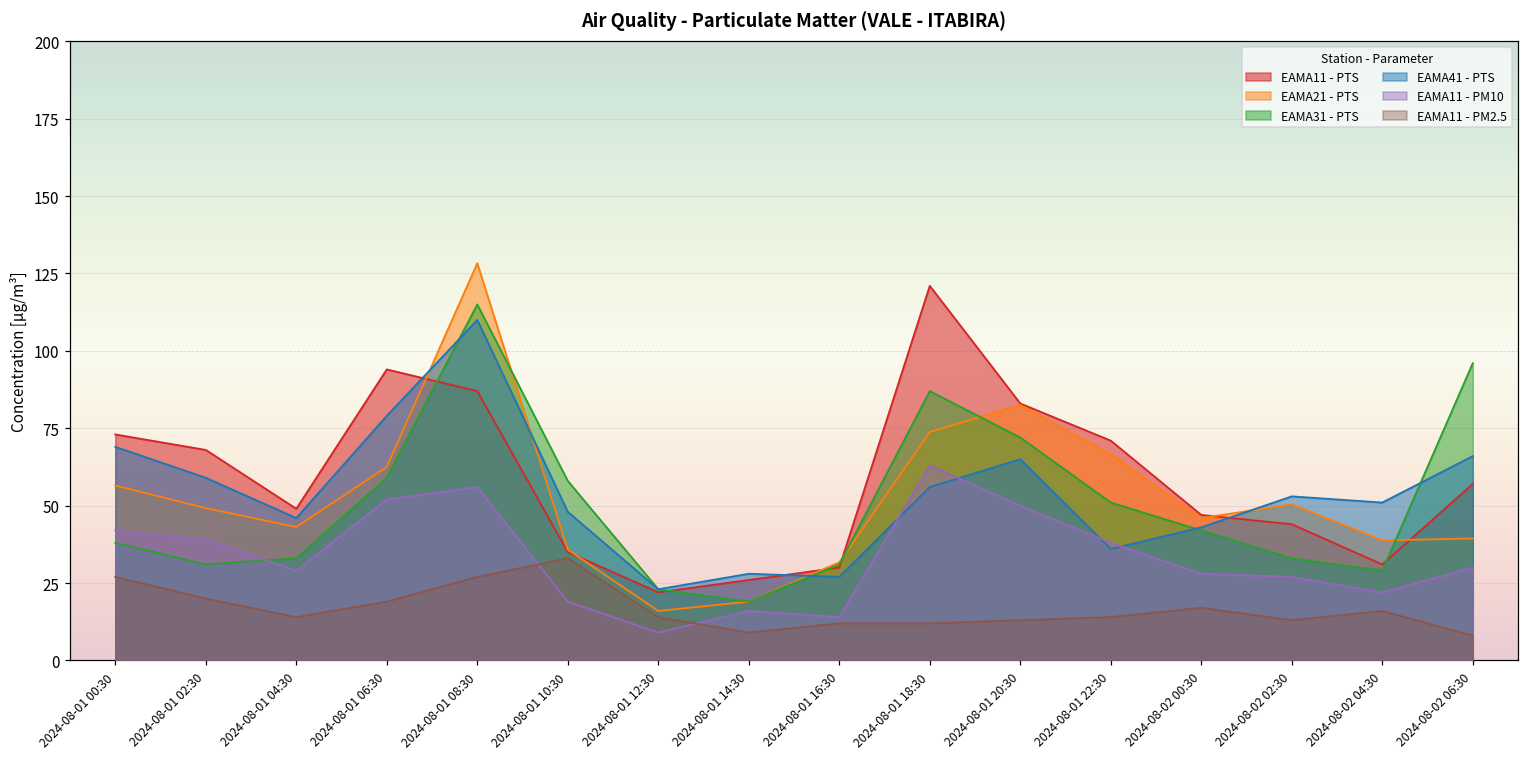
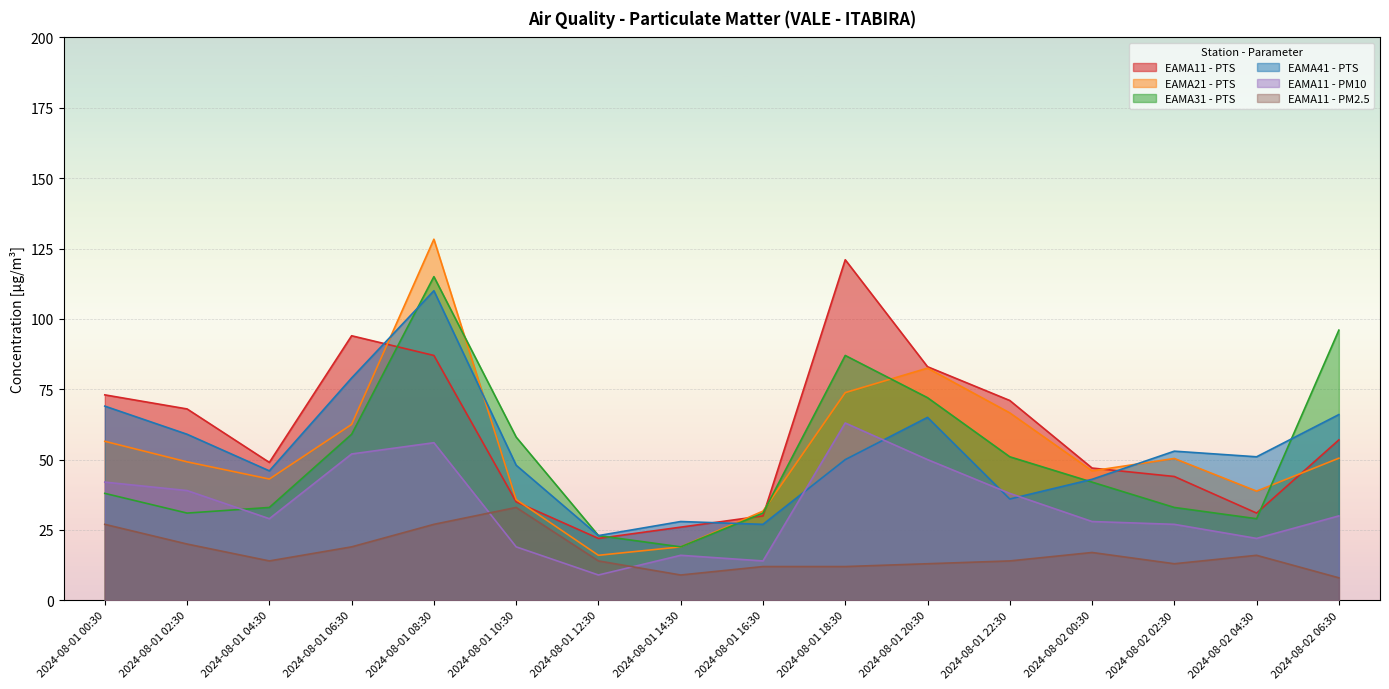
  {
    "EAMA11 - PTS": {
      "2024-08-01 00:30": 73,
      "2024-08-01 02:30": 68,
      "2024-08-01 04:30": 49,
      "2024-08-01 06:30": 94,
      "2024-08-01 08:30": 87,
      "2024-08-01 12:30": 22,
      "2024-08-01 14:30": 26,
      "2024-08-01 16:30": 30,
      "2024-08-01 18:30": 121,
      "2024-08-01 22:30": 71,
      "2024-08-02 00:30": 47,
      "2024-08-02 02:30": 44,
      "2024-08-02 04:30": 31,
      "2024-08-02 06:30": 57
    },
    "EAMA21 - PTS": {
      "2024-08-01 00:30": 57,
      "2024-08-01 02:30": 49,
      "2024-08-01 04:30": 43,
      "2024-08-01 06:30": 63,
      "2024-08-01 08:30": 128,
      "2024-08-01 12:30": 16,
      "2024-08-01 18:30": 74,
      "2024-08-01 22:30": 67,
      "2024-08-02 00:30": 46,
      "2024-08-02 02:30": 50,
      "2024-08-02 04:30": 39,
-     "2024-08-02 06:30": 39
+     "2024-08-02 06:30": 51
    },
    "EAMA31 - PTS": {
      "2024-08-01 00:30": 38,
      "2024-08-01 02:30": 31,
      "2024-08-01 04:30": 33,
      "2024-08-01 06:30": 59,
      "2024-08-01 08:30": 115,
      "2024-08-01 10:30": 58,
      "2024-08-01 18:30": 87,
      "2024-08-01 20:30": 72,
      "2024-08-01 22:30": 51,
      "2024-08-02 00:30": 42,
      "2024-08-02 02:30": 33,
      "2024-08-02 04:30": 29,
      "2024-08-02 06:30": 96
    },
    "EAMA41 - PTS": {
      "2024-08-01 00:30": 69,
      "2024-08-01 02:30": 59,
      "2024-08-01 04:30": 46,
      "2024-08-01 06:30": 79,
      "2024-08-01 08:30": 110,
      "2024-08-01 10:30": 48,
      "2024-08-01 14:30": 28,
      "2024-08-01 16:30": 27,
-     "2024-08-01 18:30": 56,
+     "2024-08-01 18:30": 50,
      "2024-08-01 20:30": 65,
      "2024-08-01 22:30": 36,
      "2024-08-02 00:30": 43,
      "2024-08-02 02:30": 53,
      "2024-08-02 04:30": 51,
      "2024-08-02 06:30": 66
    },
    "EAMA11 - PM10": {
      "2024-08-01 00:30": 42,
      "2024-08-01 02:30": 39,
      "2024-08-01 04:30": 29,
      "2024-08-01 06:30": 52,
      "2024-08-01 08:30": 56,
      "2024-08-01 10:30": 19,
      "2024-08-01 12:30": 9,
      "2024-08-01 14:30": 16,
      "2024-08-01 16:30": 14,
      "2024-08-01 18:30": 63,
      "2024-08-01 20:30": 50,
      "2024-08-01 22:30": 38,
      "2024-08-02 00:30": 28,
      "2024-08-02 02:30": 27,
      "2024-08-02 04:30": 22,
      "2024-08-02 06:30": 30
    },
    "EAMA11 - PM2.5": {
      "2024-08-01 00:30": 27,
      "2024-08-01 02:30": 20,
      "2024-08-01 04:30": 14,
      "2024-08-01 06:30": 19,
      "2024-08-01 08:30": 27,
      "2024-08-01 10:30": 33,
      "2024-08-01 12:30": 14,
      "2024-08-01 14:30": 9,
      "2024-08-01 16:30": 12,
      "2024-08-01 18:30": 12,
      "2024-08-01 20:30": 13,
      "2024-08-01 22:30": 14,
      "2024-08-02 00:30": 17,
      "2024-08-02 02:30": 13,
      "2024-08-02 04:30": 16,
      "2024-08-02 06:30": 8
    }
  }
